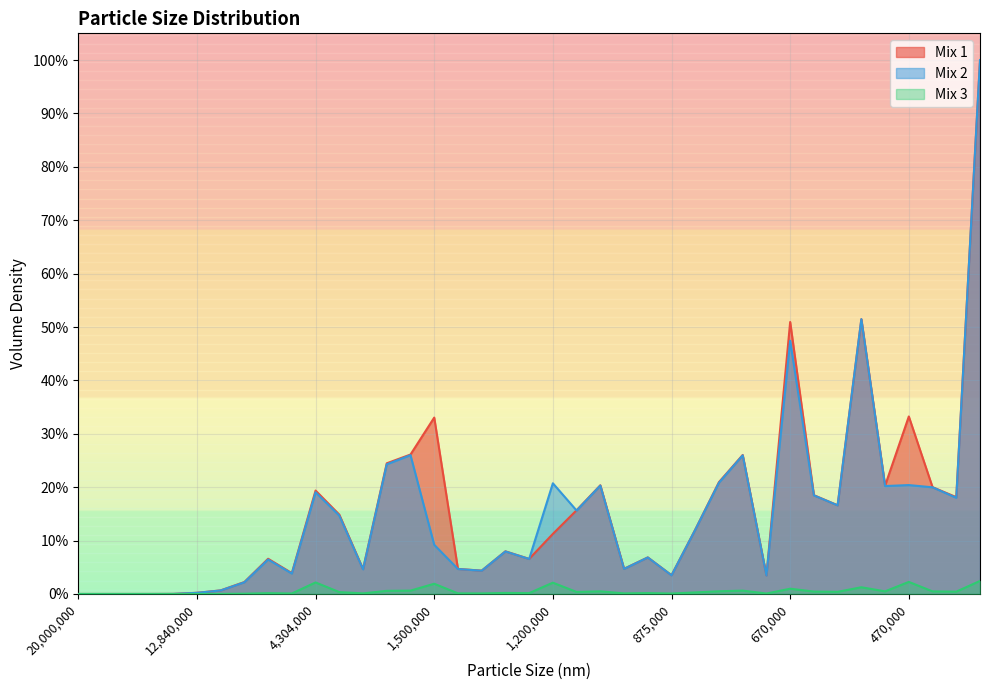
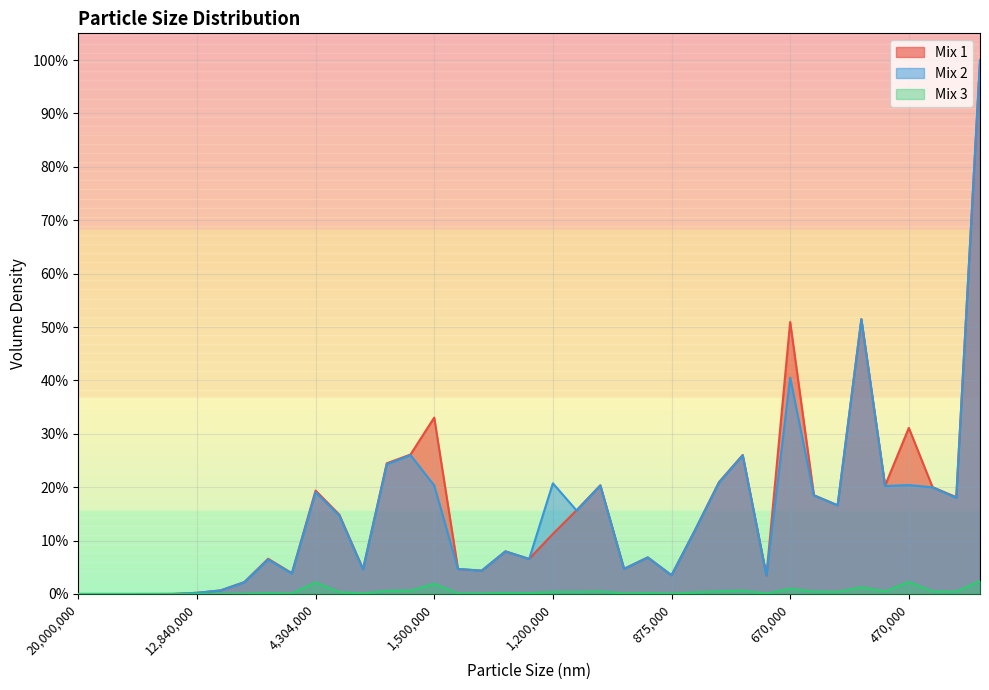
  {
    "Mix 1": {
      "1,500,000": "33%",
      "1,200,000": "11%",
      "670,000": "51%",
-     "470,000": "33%"
+     "470,000": "31%"
    },
    "Mix 2": {
-     "1,500,000": "9%",
+     "1,500,000": "20%",
      "1,200,000": "21%",
-     "670,000": "47%",
+     "670,000": "41%",
      "470,000": "20%"
    },
    "Mix 3": {
      "4,304,000": "2%",
      "1,500,000": "2%",
-     "1,200,000": "2%",
+     "1,200,000": "0%",
      "875,000": "0%",
      "670,000": "1%",
      "470,000": "2%"
    }
  }
